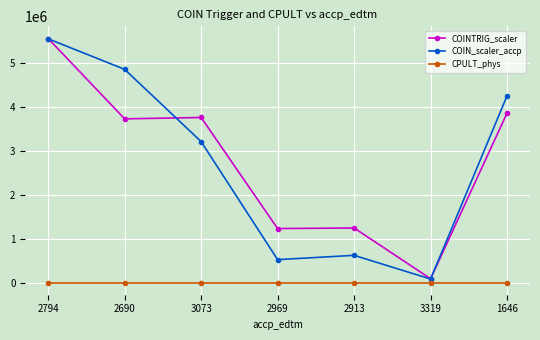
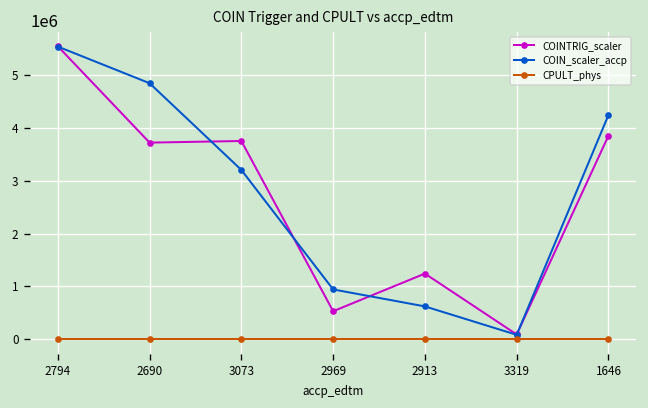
  {
    "COINTRIG_scaler": {
      "2690": 3700000,
      "3073": 3800000,
-     "2969": 1200000,
+     "2969": 500000,
      "2913": 1200000,
      "1646": 3900000
    },
    "COIN_scaler_accp": {
      "2690": 4900000,
      "3073": 3200000,
-     "2969": 500000,
+     "2969": 900000,
      "2913": 600000,
      "1646": 4200000
    },
    "CPULT_phys": {
      "2794": 0,
      "2690": 0,
      "3073": 0,
      "2969": 0,
      "2913": 0,
      "3319": 0,
      "1646": 0
    }
  }
